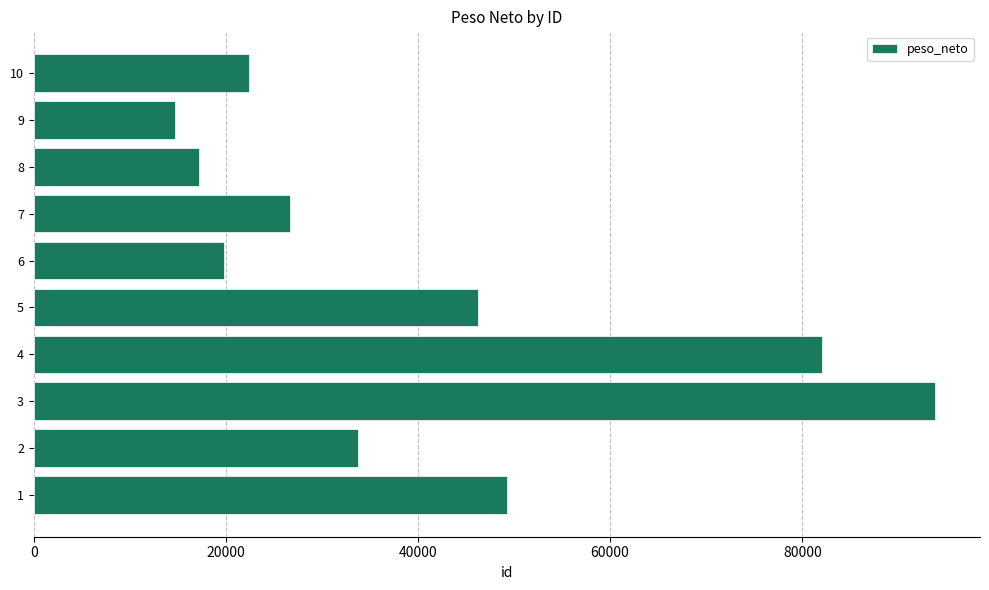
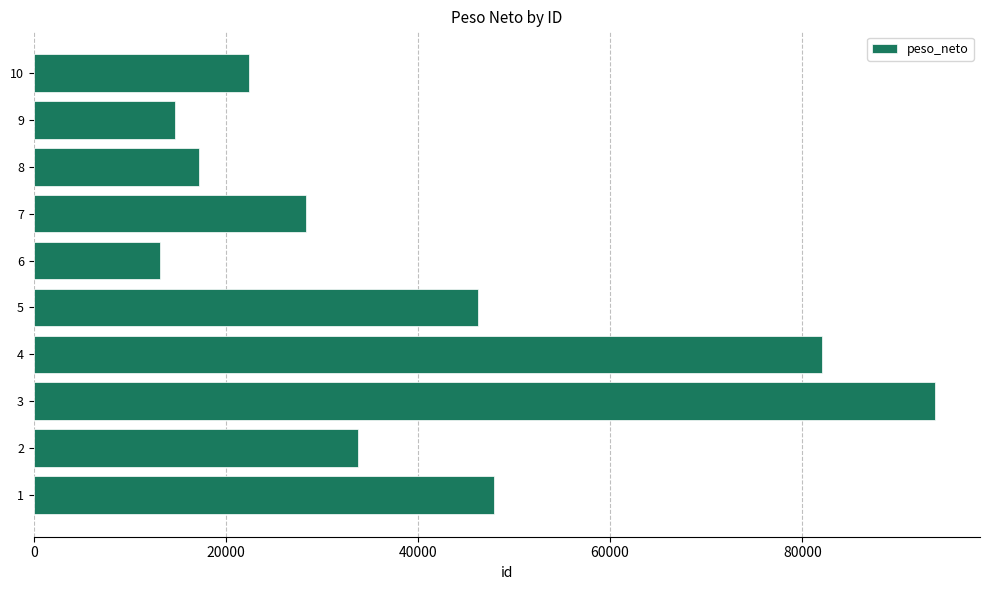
  {
    "10": 22000,
    "9": 15000,
    "8": 17000,
-   "7": 27000,
-   "6": 20000,
+   "7": 28000,
+   "6": 13000,
    "5": 46000,
    "4": 82000,
    "3": 94000,
    "2": 34000,
-   "1": 49000
+   "1": 48000
  }
